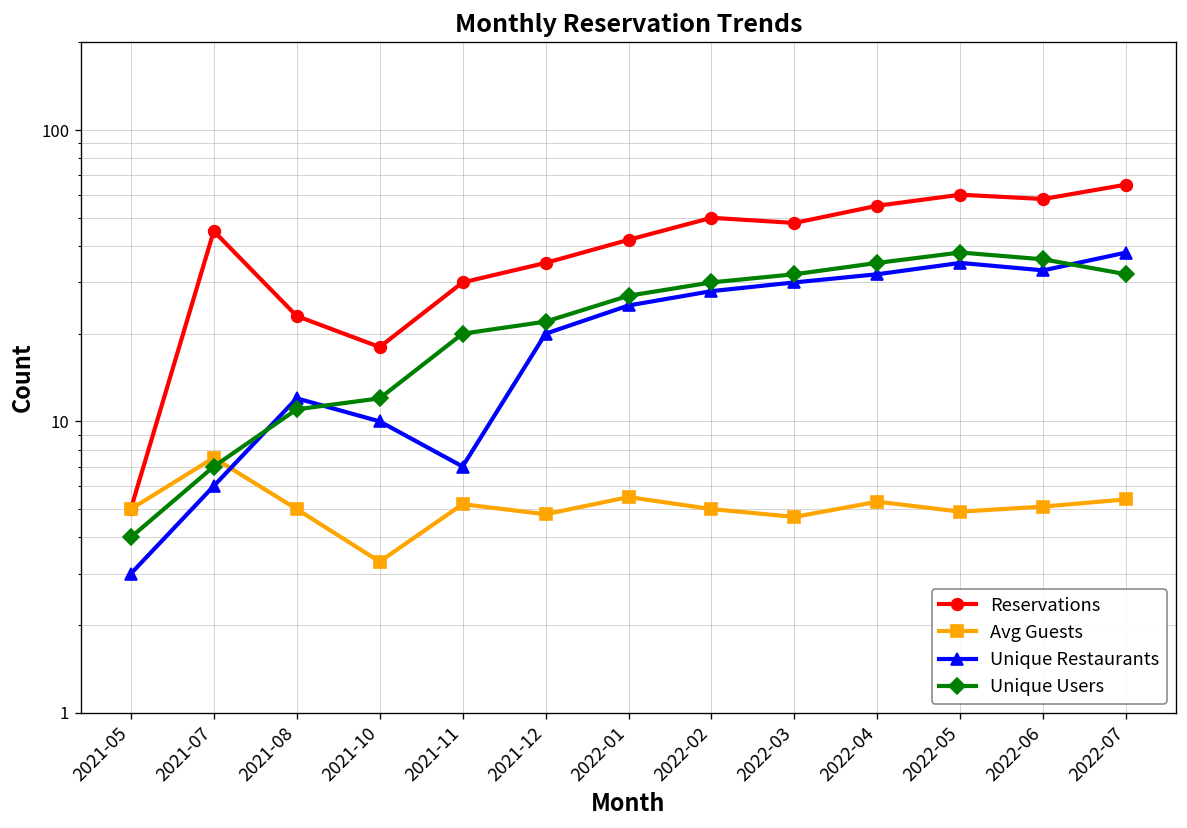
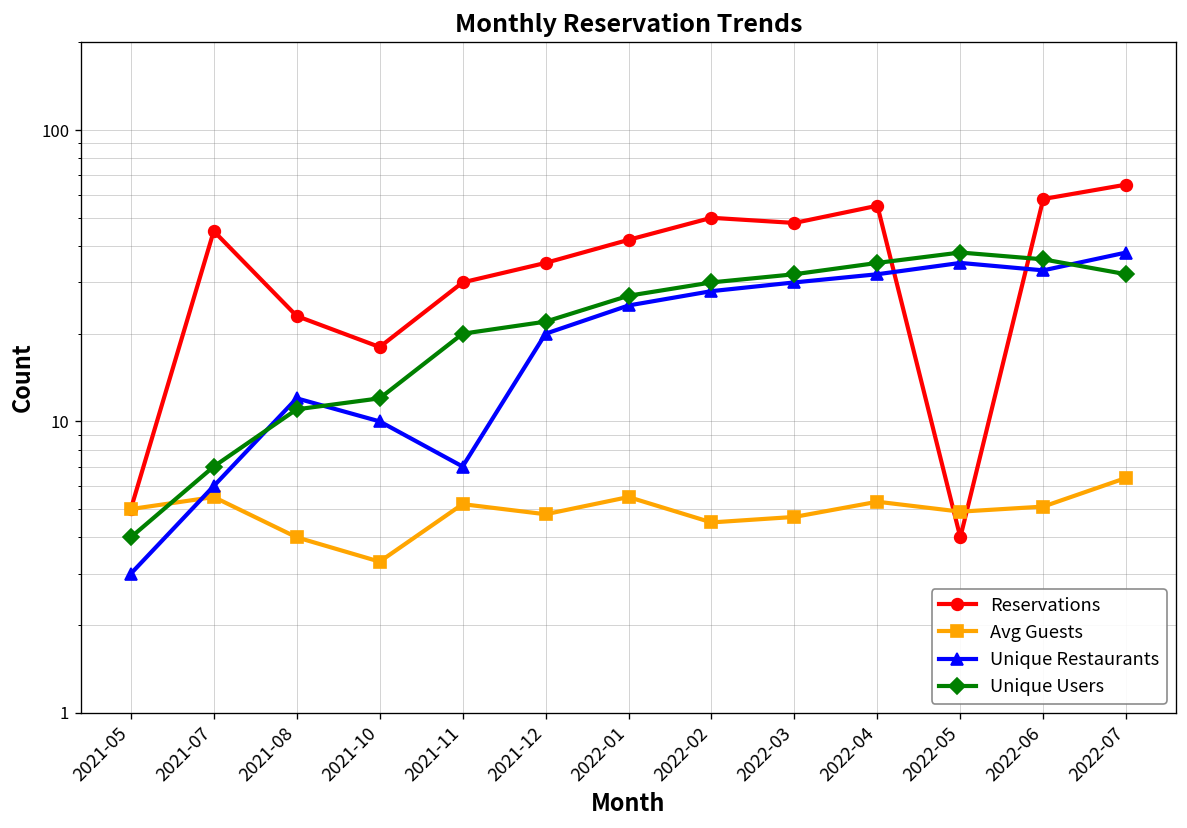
  {
    "Reservations": {
      "2021-07": 45,
      "2021-08": 23,
      "2021-10": 18,
      "2021-11": 30,
      "2021-12": 35,
      "2022-01": 42,
      "2022-02": 50,
      "2022-03": 48,
      "2022-04": 55,
-     "2022-05": 60,
+     "2022-05": 4,
      "2022-06": 58,
      "2022-07": 65
    },
    "Avg Guests": {
-     "2021-07": 7.5,
-     "2021-08": 5,
+     "2021-07": 5.5,
+     "2021-08": 4,
      "2021-10": 3.3,
      "2021-11": 5.2,
      "2021-12": 4.8,
      "2022-01": 5.5,
-     "2022-02": 5.0,
+     "2022-02": 4.5,
      "2022-03": 4.7,
      "2022-04": 5.3,
      "2022-05": 4.9,
      "2022-06": 5.1,
-     "2022-07": 5.4
+     "2022-07": 6.4
    },
    "Unique Restaurants": {
      "2021-05": 3.0,
      "2021-07": 6.0,
      "2021-08": 12,
      "2021-10": 10.0,
      "2021-11": 7.0,
      "2021-12": 20,
      "2022-01": 25,
      "2022-02": 28,
      "2022-03": 30,
      "2022-04": 32,
      "2022-05": 35,
      "2022-06": 33,
      "2022-07": 38
    },
    "Unique Users": {
      "2021-05": 4.0,
      "2021-07": 7.0,
      "2021-08": 11,
      "2021-10": 12,
      "2021-11": 20,
      "2021-12": 22,
      "2022-01": 27,
      "2022-02": 30,
      "2022-03": 32,
      "2022-04": 35,
      "2022-05": 38,
      "2022-06": 36,
      "2022-07": 32
    }
  }
